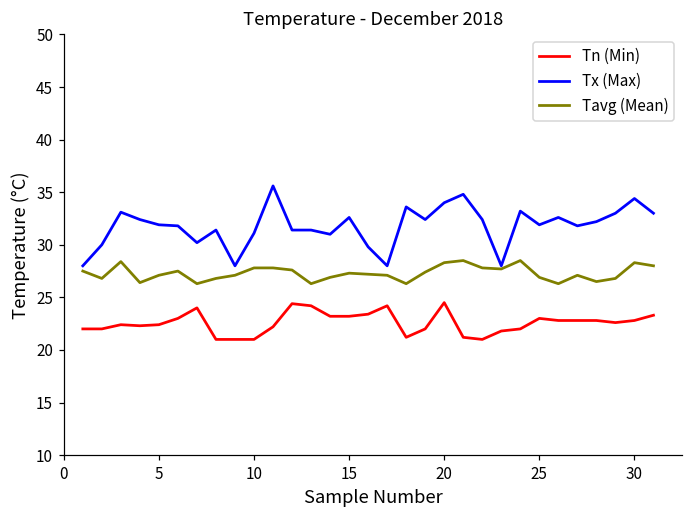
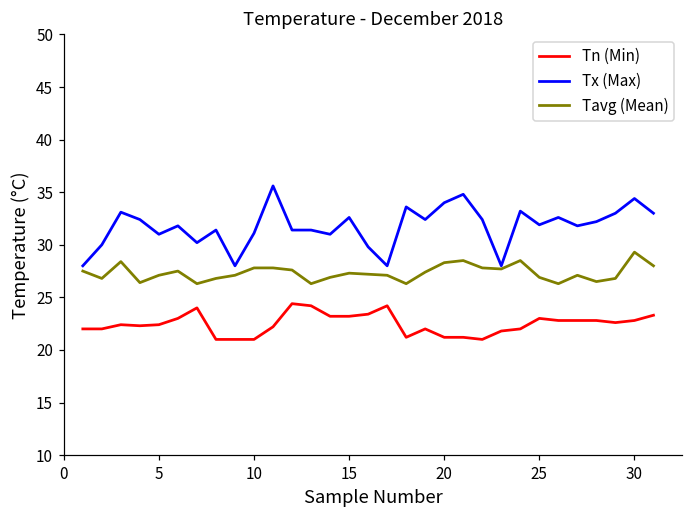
  {
    "Tn (Min)": {
      "5": 22,
      "10": 21,
      "15": 23,
-     "20": 25,
+     "20": 21,
      "25": 23,
      "30": 23
    },
    "Tx (Max)": {
-     "5": 32,
+     "5": 31,
      "10": 31,
      "15": 33,
      "20": 34,
      "25": 32,
      "30": 34
    },
    "Tavg (Mean)": {
      "5": 27,
      "10": 28,
      "15": 27,
      "20": 28,
      "25": 27,
-     "30": 28
+     "30": 29
    }
  }
